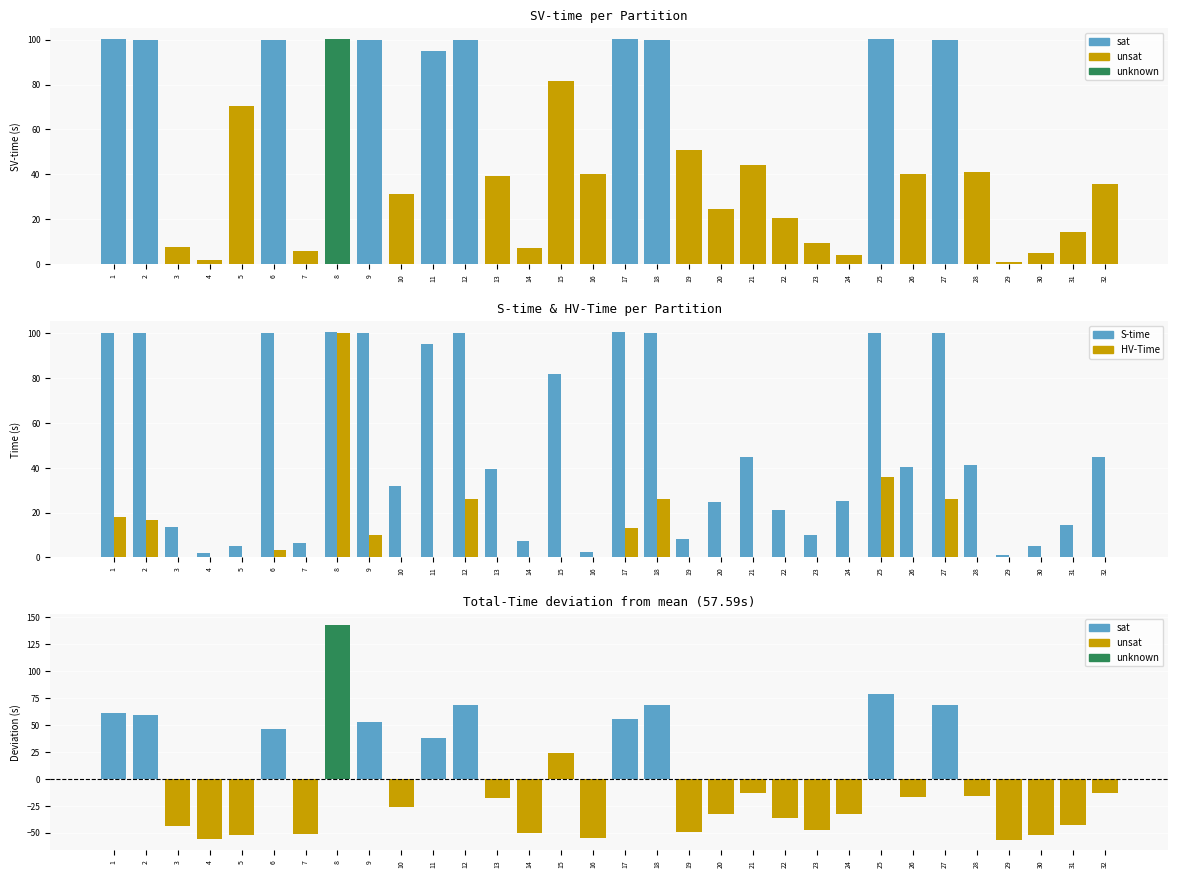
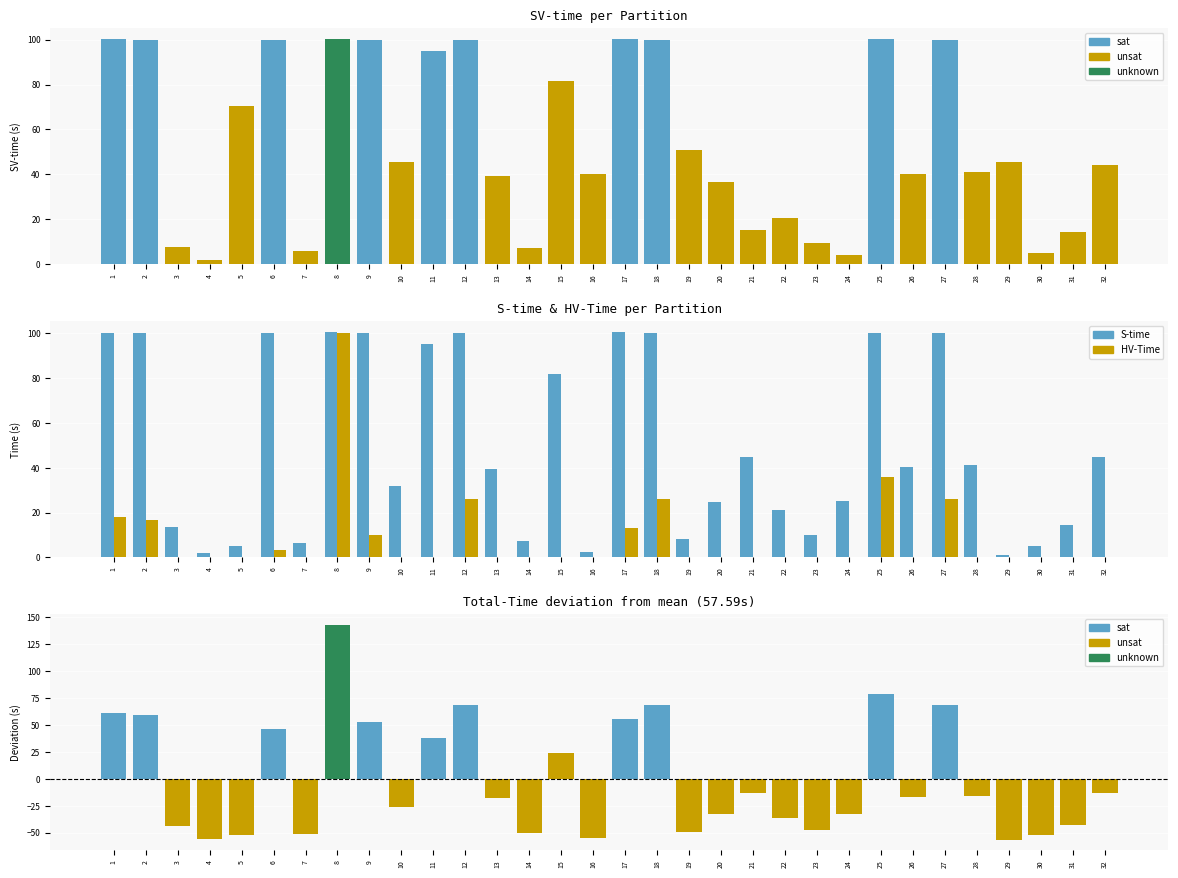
  {
    "SV-time per Partition": {
      "1": 100,
      "2": 100,
      "3": 8,
      "4": 2,
      "5": 71,
      "6": 100,
      "7": 6,
      "8": 100,
      "9": 100,
-     "10": 31,
+     "10": 45,
      "11": 95,
      "12": 100,
      "13": 39,
      "14": 7,
      "15": 82,
      "16": 40,
      "17": 100,
      "18": 100,
      "19": 51,
-     "20": 25,
-     "21": 44,
+     "20": 36,
+     "21": 15,
      "22": 21,
      "23": 10,
      "24": 4,
      "25": 100,
      "26": 40,
      "27": 100,
      "28": 41,
-     "29": 1,
+     "29": 46,
      "30": 5,
      "31": 14,
-     "32": 36
+     "32": 44
    },
    "Total-Time deviation from mean (57.59s)": {
      "1": 61,
      "2": 59,
      "3": -44,
      "4": -56,
      "5": -52,
      "6": 46,
      "7": -51,
      "8": 143,
      "9": 52,
      "10": -26,
      "11": 38,
      "12": 69,
      "13": -18,
      "14": -50,
      "15": 24,
      "16": -55,
      "17": 56,
      "18": 69,
      "19": -49,
      "20": -33,
      "21": -13,
      "22": -37,
      "23": -48,
      "24": -32,
      "25": 78,
      "26": -17,
      "27": 69,
      "28": -16,
      "29": -57,
      "30": -52,
      "31": -43,
      "32": -13
    }
  }
